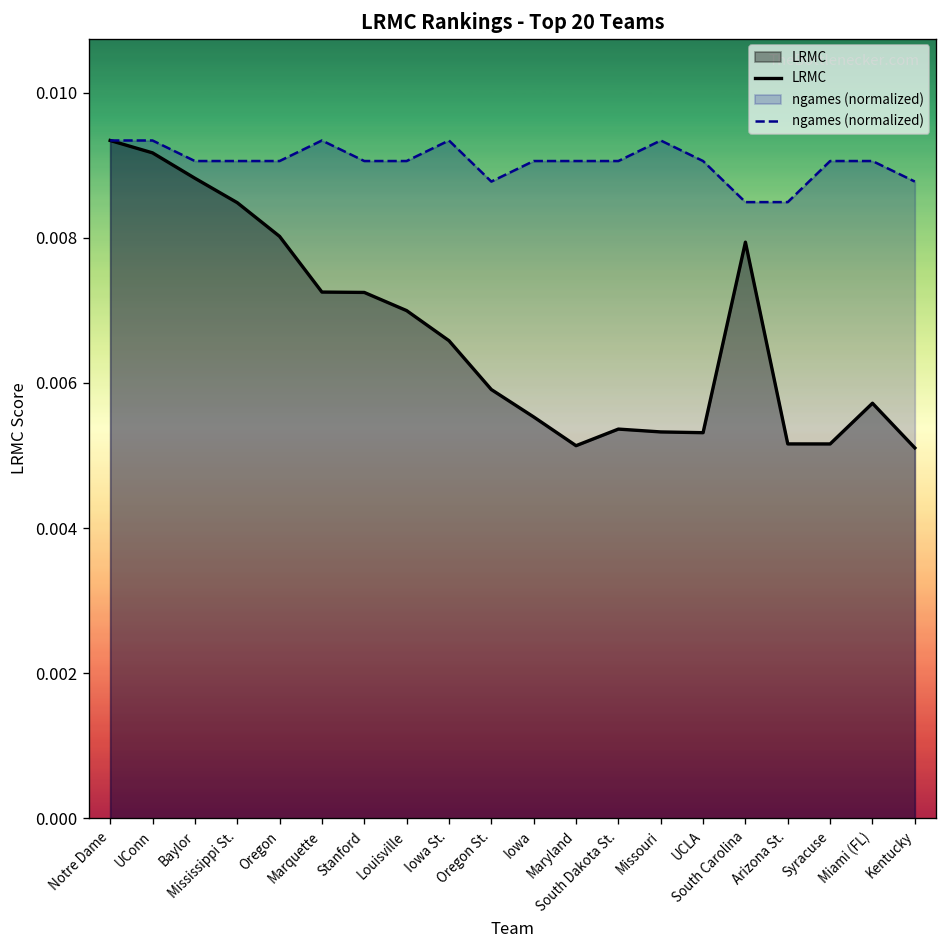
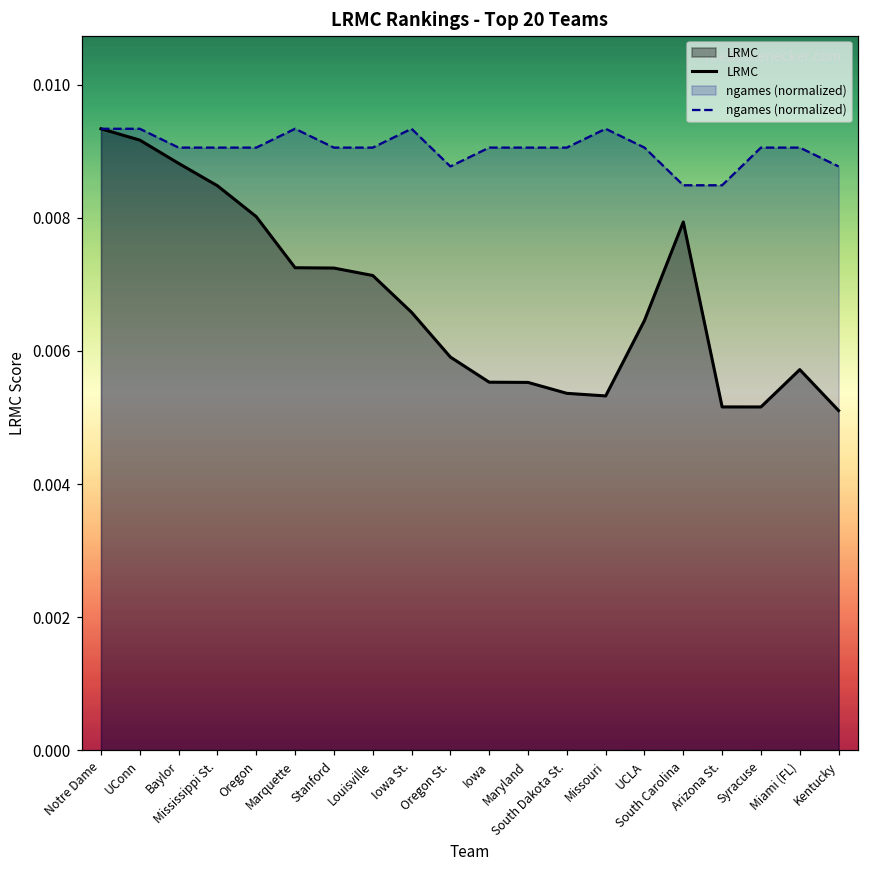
  {
    "LRMC": {
      "UConn": 0.0092,
      "Baylor": 0.0088,
      "Mississippi St.": 0.0085,
      "Oregon": 0.0080,
      "Marquette": 0.0073,
      "Stanford": 0.0072,
-     "Louisville": 0.0070,
+     "Louisville": 0.0071,
      "Iowa St.": 0.0066,
      "Oregon St.": 0.0059,
      "Iowa": 0.0055,
-     "Maryland": 0.0051,
+     "Maryland": 0.0055,
      "South Dakota St.": 0.0054,
      "Missouri": 0.0053,
-     "UCLA": 0.0053,
+     "UCLA": 0.0065,
      "South Carolina": 0.0079,
      "Arizona St.": 0.0052,
      "Syracuse": 0.0052,
      "Miami (FL)": 0.0057,
      "Kentucky": 0.0051
    },
    "ngames (normalized)": {
      "UConn": 0.0093,
      "Baylor": 0.0091,
      "Mississippi St.": 0.0091,
      "Oregon": 0.0091,
      "Marquette": 0.0093,
      "Stanford": 0.0091,
      "Louisville": 0.0091,
      "Iowa St.": 0.0093,
      "Oregon St.": 0.0088,
      "Iowa": 0.0091,
      "Maryland": 0.0091,
      "South Dakota St.": 0.0091,
      "Missouri": 0.0093,
      "UCLA": 0.0091,
      "South Carolina": 0.0085,
      "Arizona St.": 0.0085,
      "Syracuse": 0.0091,
      "Miami (FL)": 0.0091,
      "Kentucky": 0.0088
    }
  }
